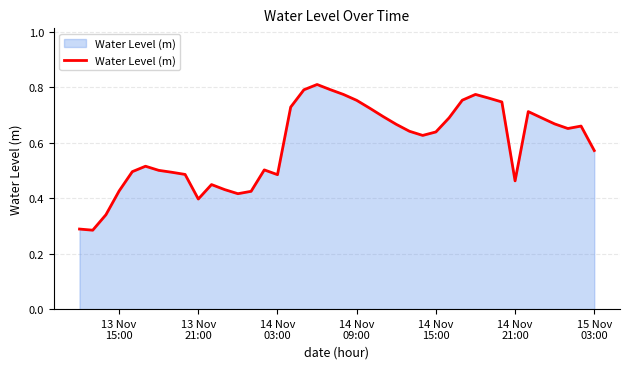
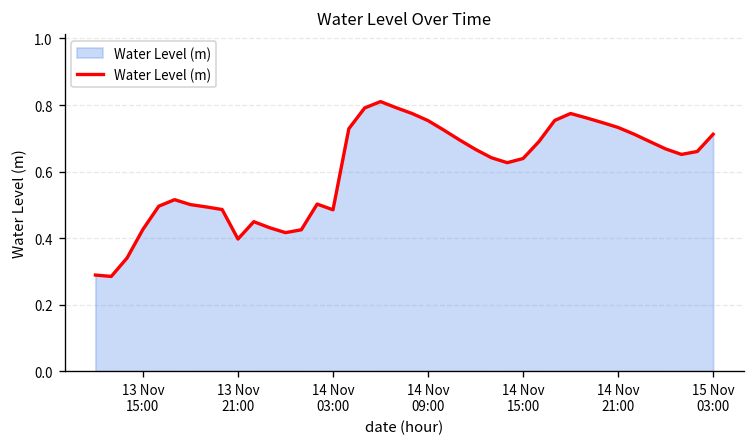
  {
    "13 Nov 15:00": 0.43,
    "13 Nov 21:00": 0.40,
    "14 Nov 03:00": 0.48,
    "14 Nov 09:00": 0.75,
    "14 Nov 15:00": 0.64,
-   "14 Nov 21:00": 0.46,
-   "15 Nov 03:00": 0.57
+   "14 Nov 21:00": 0.73,
+   "15 Nov 03:00": 0.71
  }
